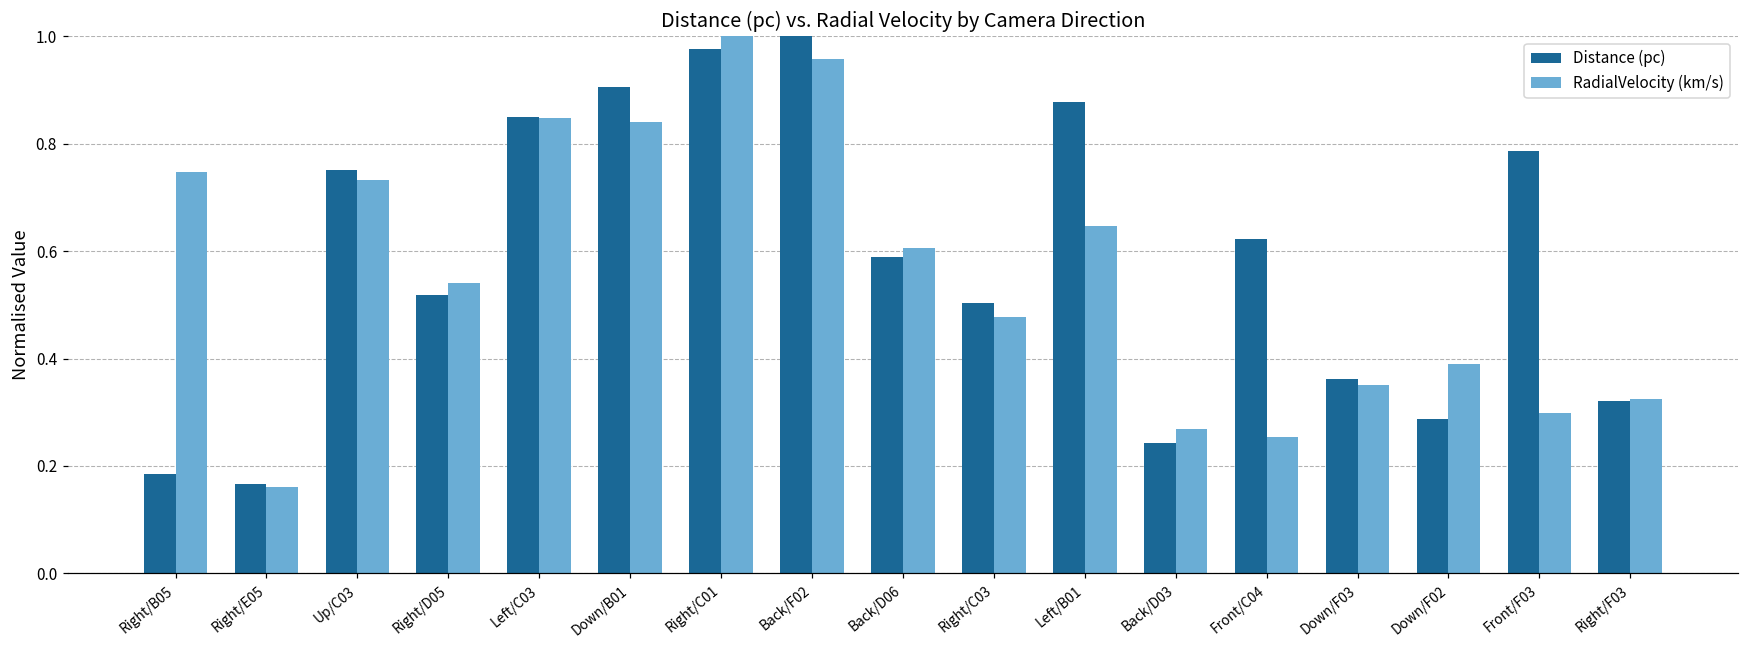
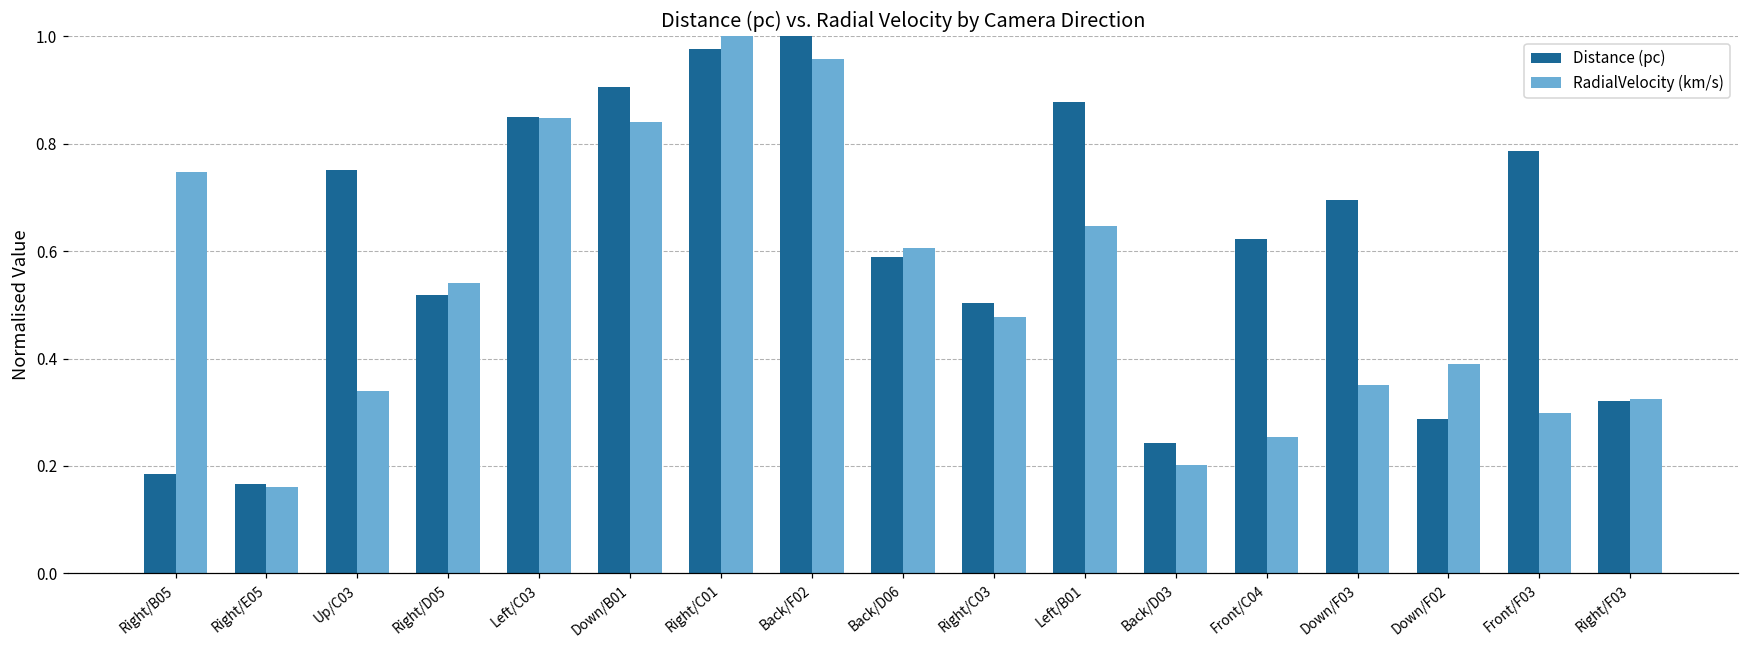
  {
    "Distance (pc)": {
      "Right/B05": 0.18,
      "Right/E05": 0.17,
      "Up/C03": 0.75,
      "Right/D05": 0.52,
      "Left/C03": 0.85,
      "Down/B01": 0.91,
      "Right/C01": 0.98,
      "Back/F02": 1.00,
      "Back/D06": 0.59,
      "Right/C03": 0.50,
      "Left/B01": 0.88,
      "Back/D03": 0.24,
      "Front/C04": 0.62,
-     "Down/F03": 0.36,
+     "Down/F03": 0.69,
      "Down/F02": 0.29,
      "Front/F03": 0.79,
      "Right/F03": 0.32
    },
    "RadialVelocity (km/s)": {
      "Right/B05": 0.75,
      "Right/E05": 0.16,
-     "Up/C03": 0.73,
+     "Up/C03": 0.34,
      "Right/D05": 0.54,
      "Left/C03": 0.85,
      "Down/B01": 0.84,
      "Right/C01": 1.00,
      "Back/F02": 0.96,
      "Back/D06": 0.61,
      "Right/C03": 0.48,
      "Left/B01": 0.65,
-     "Back/D03": 0.27,
+     "Back/D03": 0.20,
      "Front/C04": 0.25,
      "Down/F03": 0.35,
      "Down/F02": 0.39,
      "Front/F03": 0.30,
      "Right/F03": 0.32
    }
  }
